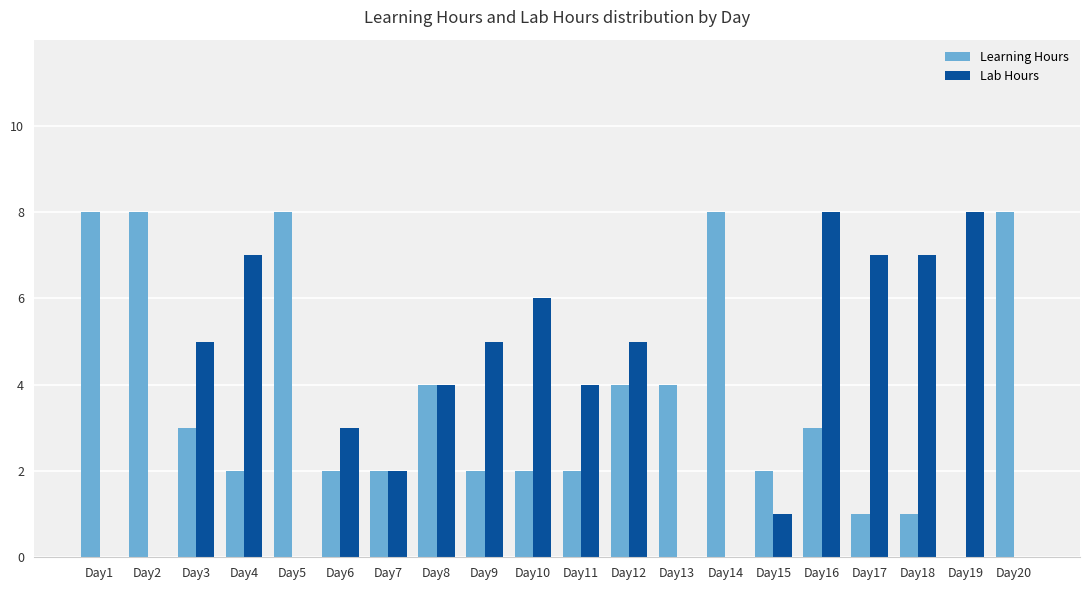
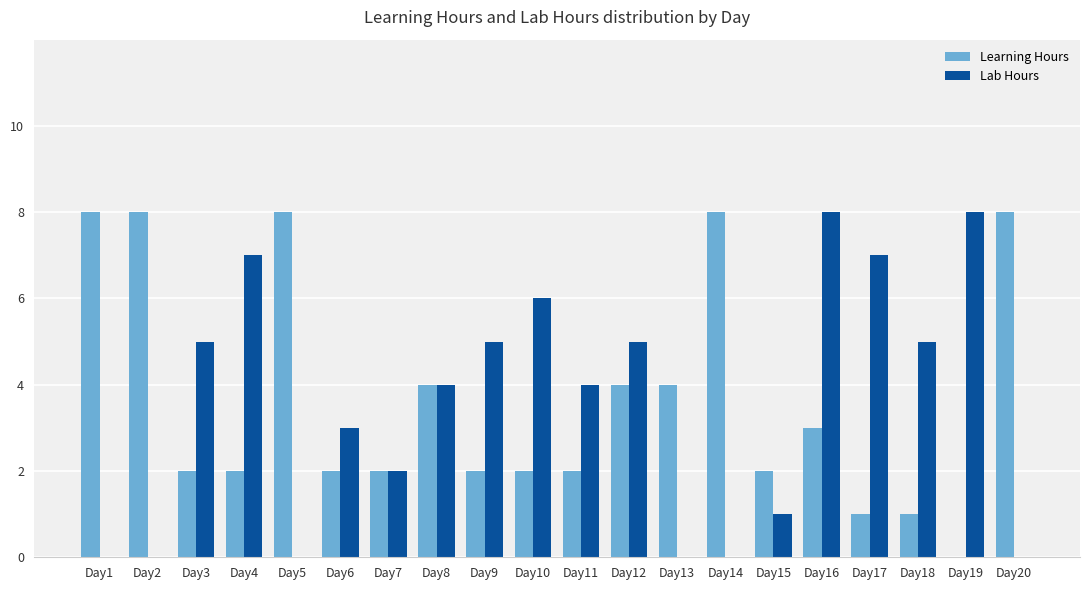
  {
    "Learning Hours": {
      "Day1": 8,
      "Day2": 8,
-     "Day3": 3,
+     "Day3": 2,
      "Day4": 2,
      "Day5": 8,
      "Day6": 2,
      "Day7": 2,
      "Day8": 4,
      "Day9": 2,
      "Day10": 2,
      "Day11": 2,
      "Day12": 4,
      "Day13": 4,
      "Day14": 8,
      "Day15": 2,
      "Day16": 3,
      "Day17": 1,
      "Day18": 1,
      "Day19": 0,
      "Day20": 8
    },
    "Lab Hours": {
      "Day1": 0,
      "Day2": 0,
      "Day3": 5,
      "Day4": 7,
      "Day5": 0,
      "Day6": 3,
      "Day7": 2,
      "Day8": 4,
      "Day9": 5,
      "Day10": 6,
      "Day11": 4,
      "Day12": 5,
      "Day13": 0,
      "Day14": 0,
      "Day15": 1,
      "Day16": 8,
      "Day17": 7,
-     "Day18": 7,
+     "Day18": 5,
      "Day19": 8,
      "Day20": 0
    }
  }
